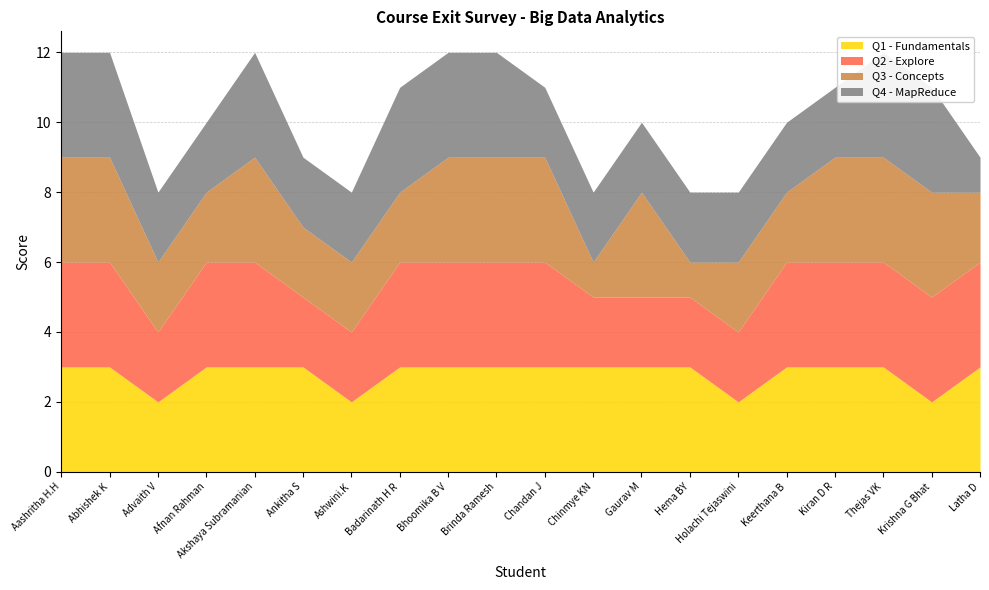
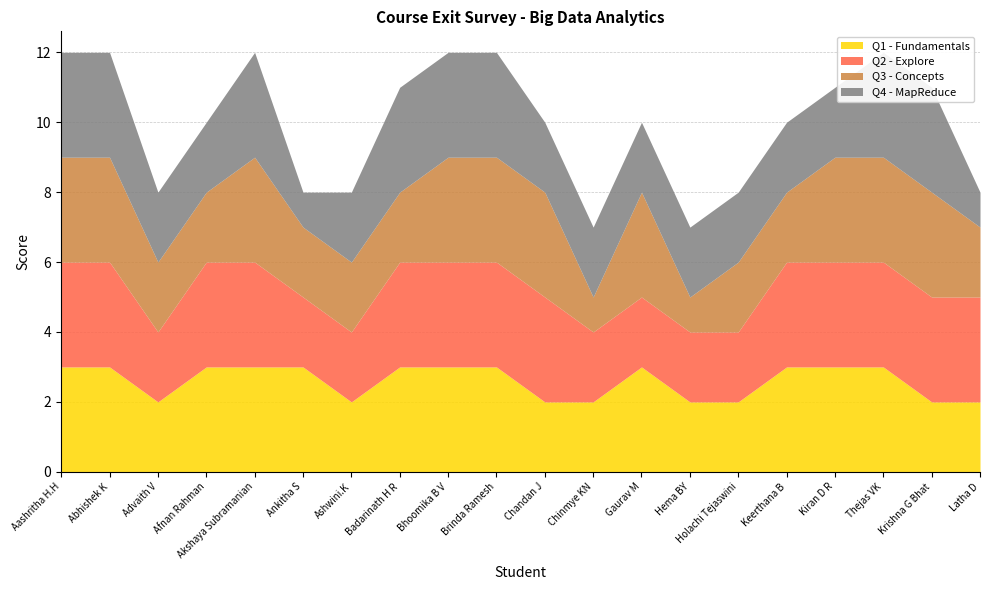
  {
    "Q1 - Fundamentals": {
      "Aashritha H.H": 3,
      "Abhishek K": 3,
      "Advaith V": 2,
      "Afnan Rahman": 3,
      "Akshaya Subramanian": 3,
      "Ankitha S": 3,
      "Ashwini.K": 2,
      "Badarinath H R": 3,
      "Bhoomika B V": 3,
      "Brinda Ramesh": 3,
-     "Chandan J": 3,
-     "Chinmye KN": 3,
+     "Chandan J": 2,
+     "Chinmye KN": 2,
      "Gaurav M": 3,
-     "Hema BY": 3,
+     "Hema BY": 2,
      "Holachi Tejaswini": 2,
      "Keerthana B": 3,
      "Kiran D R": 3,
      "Thejas VK": 3,
      "Krishna G Bhat": 2,
-     "Latha D": 3
+     "Latha D": 2
    },
    "Q2 - Explore": {
      "Aashritha H.H": 3,
      "Abhishek K": 3,
      "Advaith V": 2,
      "Afnan Rahman": 3,
      "Akshaya Subramanian": 3,
      "Ankitha S": 2,
      "Ashwini.K": 2,
      "Badarinath H R": 3,
      "Bhoomika B V": 3,
      "Brinda Ramesh": 3,
      "Chandan J": 3,
      "Chinmye KN": 2,
      "Gaurav M": 2,
      "Hema BY": 2,
      "Holachi Tejaswini": 2,
      "Keerthana B": 3,
      "Kiran D R": 3,
      "Thejas VK": 3,
      "Krishna G Bhat": 3,
      "Latha D": 3
    },
    "Q3 - Concepts": {
      "Aashritha H.H": 3,
      "Abhishek K": 3,
      "Advaith V": 2,
      "Afnan Rahman": 2,
      "Akshaya Subramanian": 3,
      "Ankitha S": 2,
      "Ashwini.K": 2,
      "Badarinath H R": 2,
      "Bhoomika B V": 3,
      "Brinda Ramesh": 3,
      "Chandan J": 3,
      "Chinmye KN": 1,
      "Gaurav M": 3,
      "Hema BY": 1,
      "Holachi Tejaswini": 2,
      "Keerthana B": 2,
      "Kiran D R": 3,
      "Thejas VK": 3,
      "Krishna G Bhat": 3,
      "Latha D": 2
    },
    "Q4 - MapReduce": {
      "Aashritha H.H": 3,
      "Abhishek K": 3,
      "Advaith V": 2,
      "Afnan Rahman": 2,
      "Akshaya Subramanian": 3,
-     "Ankitha S": 2,
+     "Ankitha S": 1,
      "Ashwini.K": 2,
      "Badarinath H R": 3,
      "Bhoomika B V": 3,
      "Brinda Ramesh": 3,
      "Chandan J": 2,
      "Chinmye KN": 2,
      "Gaurav M": 2,
      "Hema BY": 2,
      "Holachi Tejaswini": 2,
      "Keerthana B": 2,
      "Kiran D R": 2,
      "Latha D": 1
    }
  }
